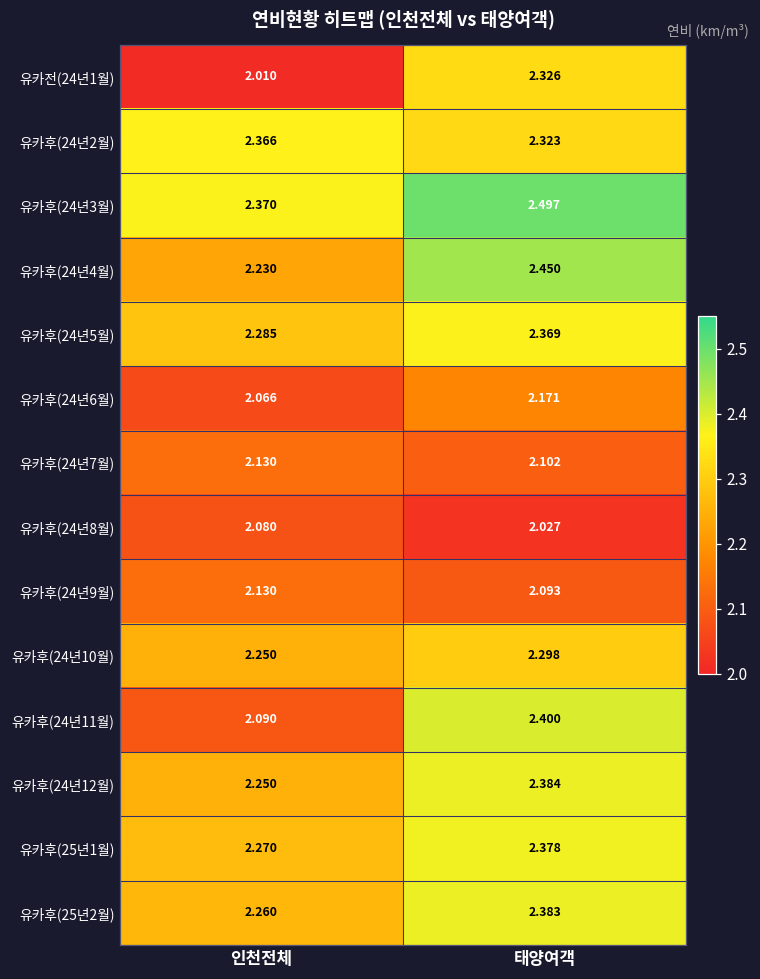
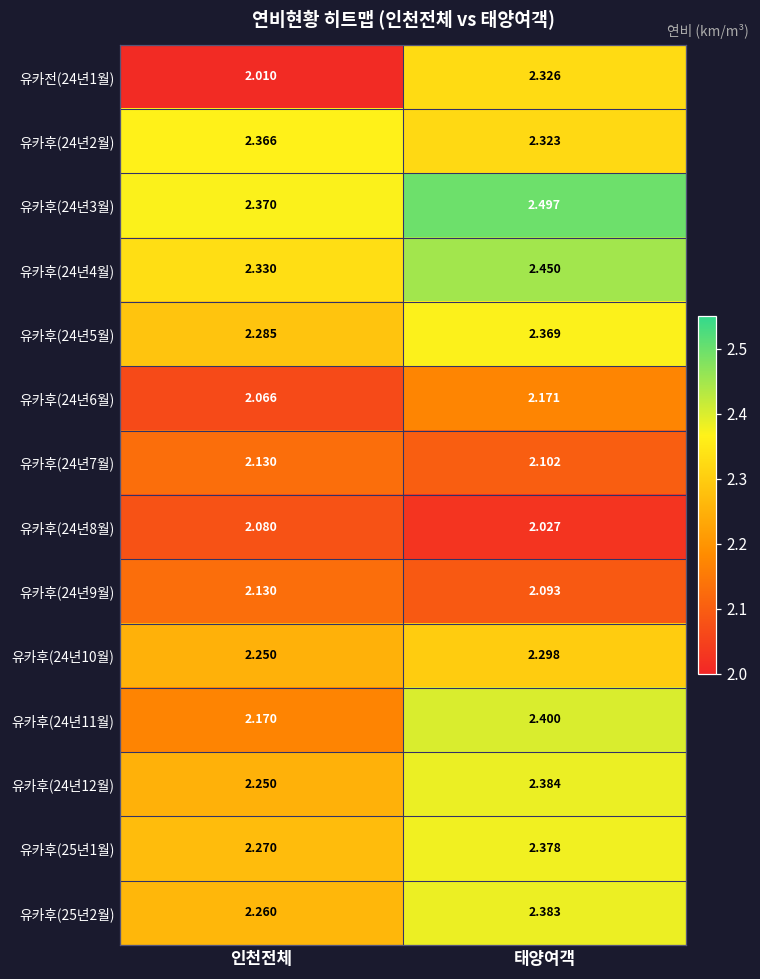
  {
    "유카전(24년1월)": {
      "인천전체": 2.010,
      "태양여객": 2.326
    },
    "유카후(24년2월)": {
      "인천전체": 2.366,
      "태양여객": 2.323
    },
    "유카후(24년3월)": {
      "인천전체": 2.370,
      "태양여객": 2.497
    },
    "유카후(24년4월)": {
-     "인천전체": 2.230,
+     "인천전체": 2.330,
      "태양여객": 2.450
    },
    "유카후(24년5월)": {
      "인천전체": 2.285,
      "태양여객": 2.369
    },
    "유카후(24년6월)": {
      "인천전체": 2.066,
      "태양여객": 2.171
    },
    "유카후(24년7월)": {
      "인천전체": 2.130,
      "태양여객": 2.102
    },
    "유카후(24년8월)": {
      "인천전체": 2.080,
      "태양여객": 2.027
    },
    "유카후(24년9월)": {
      "인천전체": 2.130,
      "태양여객": 2.093
    },
    "유카후(24년10월)": {
      "인천전체": 2.250,
      "태양여객": 2.298
    },
    "유카후(24년11월)": {
-     "인천전체": 2.090,
+     "인천전체": 2.170,
      "태양여객": 2.400
    },
    "유카후(24년12월)": {
      "인천전체": 2.250,
      "태양여객": 2.384
    },
    "유카후(25년1월)": {
      "인천전체": 2.270,
      "태양여객": 2.378
    },
    "유카후(25년2월)": {
      "인천전체": 2.260,
      "태양여객": 2.383
    }
  }
